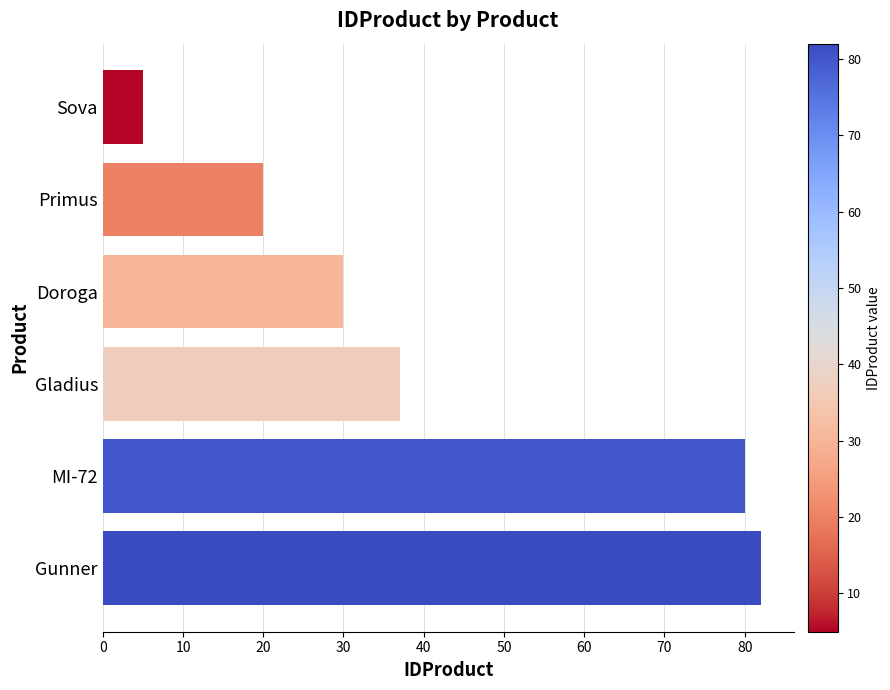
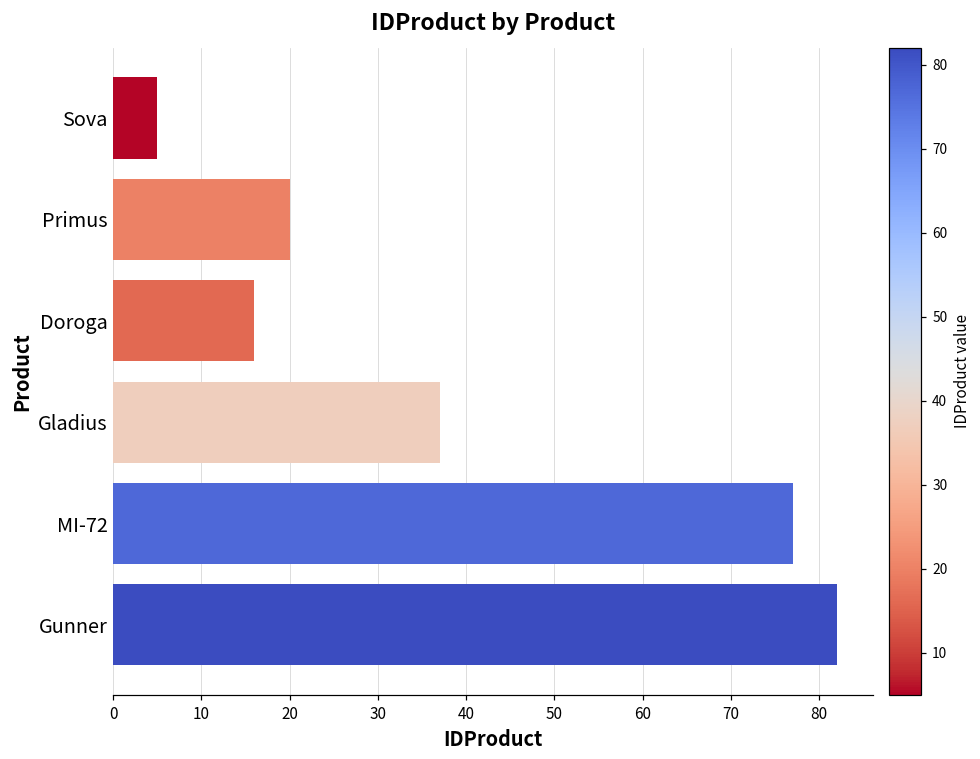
  {
    "Sova": 5,
    "Primus": 20,
-   "Doroga": 30,
+   "Doroga": 16,
    "Gladius": 37,
-   "MI-72": 80,
+   "MI-72": 77,
    "Gunner": 82
  }
